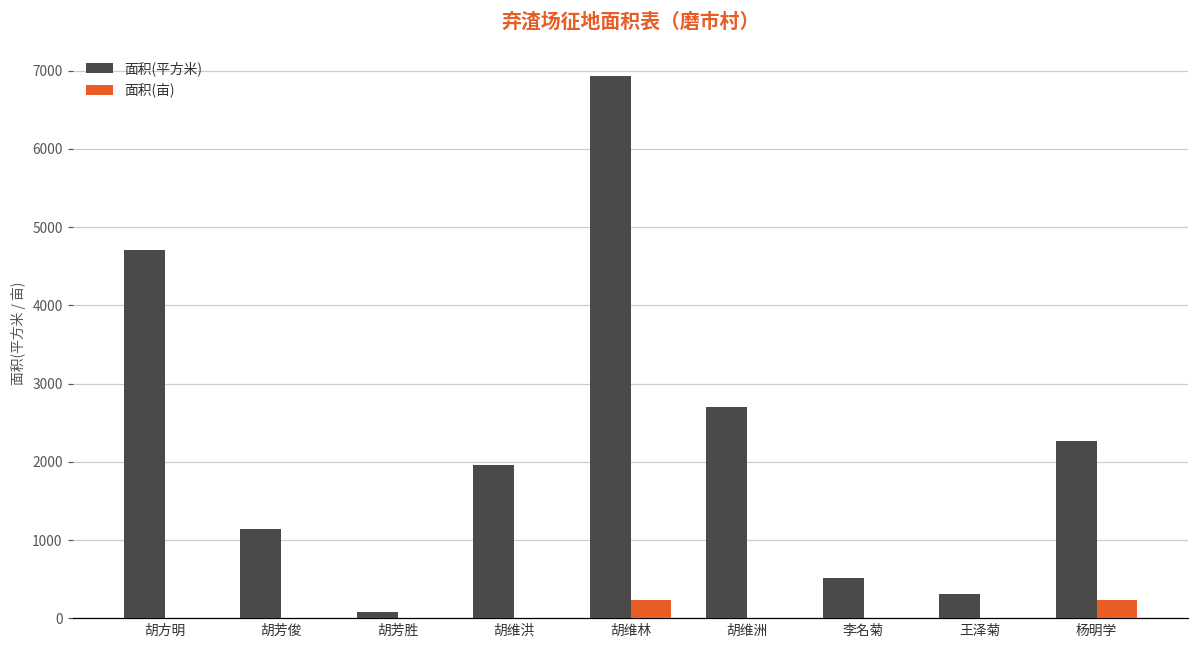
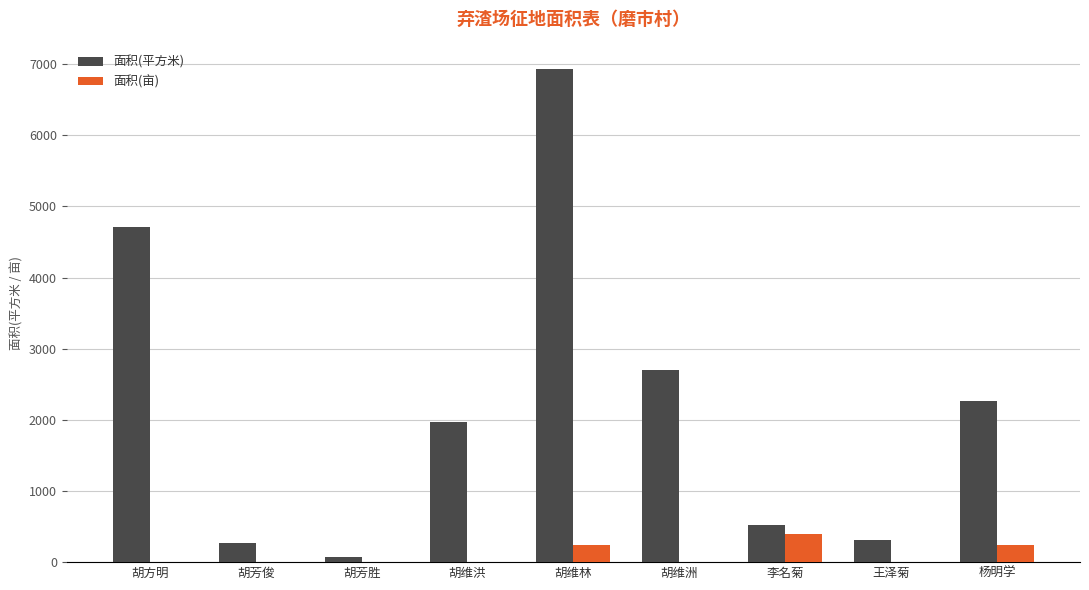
  {
    "面积(平方米)": {
      "胡方明": 4700,
-     "胡芳俊": 1100,
+     "胡芳俊": 300,
      "胡芳胜": 100,
      "胡维洪": 2000,
      "胡维林": 6900,
      "胡维洲": 2700,
      "李名菊": 500,
      "王泽菊": 300,
      "杨明学": 2300
    },
    "面积(亩)": {
      "胡维林": 200,
-     "李名菊": 0,
+     "李名菊": 400,
      "杨明学": 200
    }
  }
